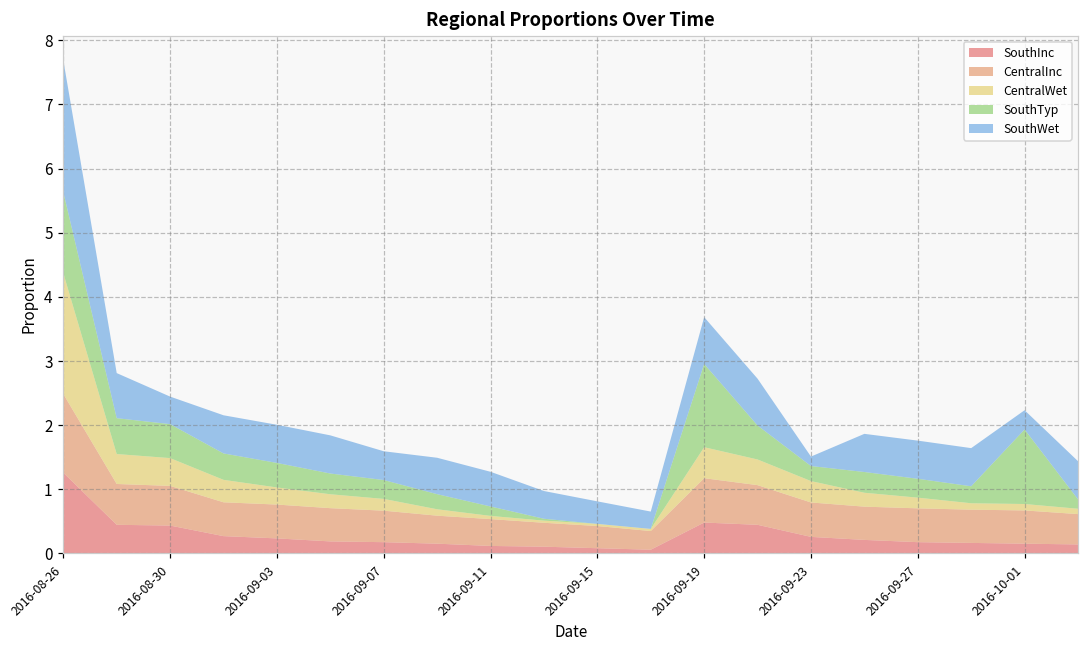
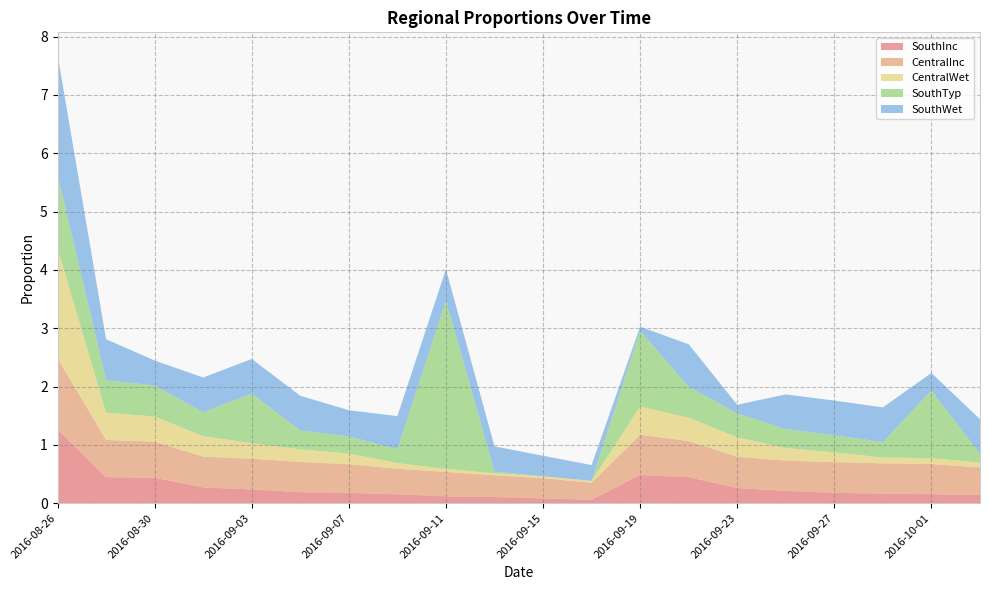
  {
    "SouthTyp": {
      "2016-08-26": 1.3,
      "2016-08-30": 0.5,
-     "2016-09-03": 0.4,
+     "2016-09-03": 0.8,
      "2016-09-07": 0.3,
-     "2016-09-11": 0.1,
+     "2016-09-11": 2.9,
      "2016-09-19": 1.3,
-     "2016-09-23": 0.2,
+     "2016-09-23": 0.4,
      "2016-09-27": 0.3,
      "2016-10-01": 1.2
    },
    "SouthWet": {
      "2016-08-26": 2.1,
      "2016-08-30": 0.4,
      "2016-09-03": 0.6,
      "2016-09-07": 0.4,
      "2016-09-11": 0.5,
      "2016-09-15": 0.4,
-     "2016-09-19": 0.7,
+     "2016-09-19": 0.1,
      "2016-09-23": 0.1,
      "2016-09-27": 0.6,
      "2016-10-01": 0.3
    }
  }
